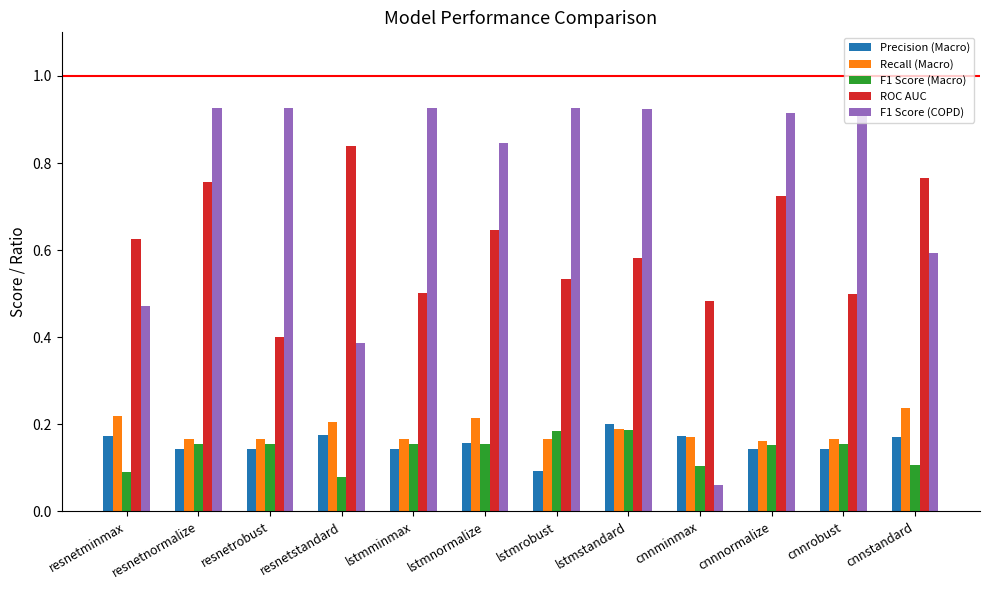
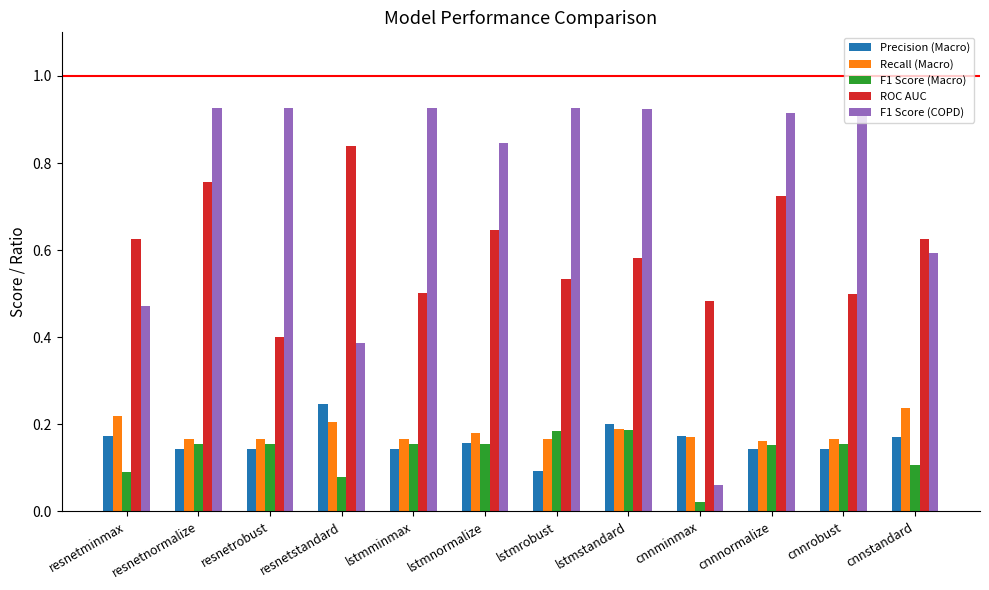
  {
    "Precision (Macro)": {
      "resnetminmax": 0.17,
      "resnetnormalize": 0.14,
      "resnetrobust": 0.14,
-     "resnetstandard": 0.17,
+     "resnetstandard": 0.25,
      "lstmminmax": 0.14,
      "lstmnormalize": 0.16,
      "lstmrobust": 0.09,
      "lstmstandard": 0.20,
      "cnnminmax": 0.17,
      "cnnnormalize": 0.14,
      "cnnrobust": 0.14,
      "cnnstandard": 0.17
    },
    "Recall (Macro)": {
      "resnetminmax": 0.22,
      "resnetnormalize": 0.17,
      "resnetrobust": 0.17,
      "resnetstandard": 0.21,
      "lstmminmax": 0.17,
-     "lstmnormalize": 0.21,
+     "lstmnormalize": 0.18,
      "lstmrobust": 0.17,
      "lstmstandard": 0.19,
      "cnnminmax": 0.17,
      "cnnnormalize": 0.16,
      "cnnrobust": 0.17,
      "cnnstandard": 0.24
    },
    "F1 Score (Macro)": {
      "resnetminmax": 0.09,
      "resnetnormalize": 0.15,
      "resnetrobust": 0.15,
      "resnetstandard": 0.08,
      "lstmminmax": 0.15,
      "lstmnormalize": 0.15,
      "lstmrobust": 0.18,
      "lstmstandard": 0.19,
-     "cnnminmax": 0.10,
+     "cnnminmax": 0.02,
      "cnnnormalize": 0.15,
      "cnnrobust": 0.15,
      "cnnstandard": 0.11
    },
    "ROC AUC": {
      "resnetminmax": 0.63,
      "resnetnormalize": 0.76,
      "resnetrobust": 0.40,
      "resnetstandard": 0.84,
      "lstmminmax": 0.50,
      "lstmnormalize": 0.65,
      "lstmrobust": 0.53,
      "lstmstandard": 0.58,
      "cnnminmax": 0.48,
      "cnnnormalize": 0.72,
      "cnnrobust": 0.50,
-     "cnnstandard": 0.77
+     "cnnstandard": 0.63
    },
    "F1 Score (COPD)": {
      "resnetminmax": 0.47,
      "resnetnormalize": 0.93,
      "resnetrobust": 0.93,
      "resnetstandard": 0.39,
      "lstmminmax": 0.93,
      "lstmnormalize": 0.85,
      "lstmrobust": 0.93,
      "lstmstandard": 0.92,
      "cnnminmax": 0.06,
      "cnnnormalize": 0.91,
      "cnnstandard": 0.59
    }
  }
